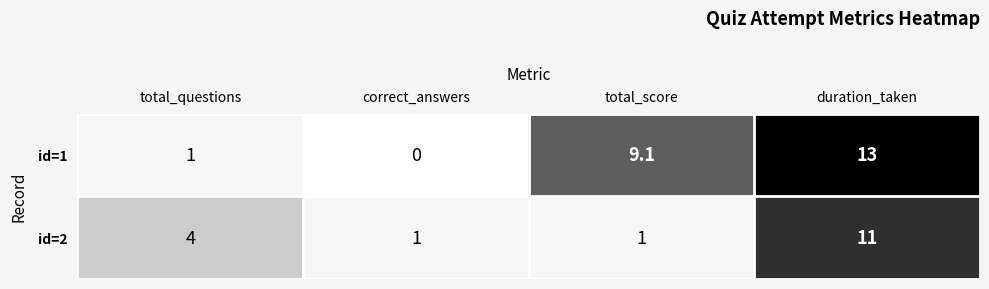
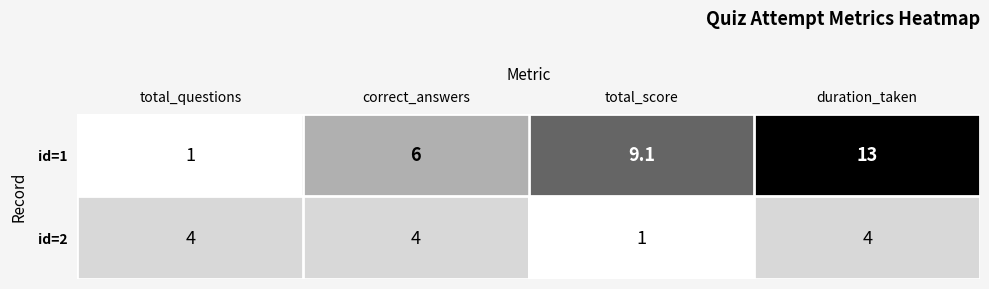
  {
    "id=1": {
      "total_questions": 1,
-     "correct_answers": 0,
+     "correct_answers": 6,
      "total_score": 9.1,
      "duration_taken": 13
    },
    "id=2": {
      "total_questions": 4,
-     "correct_answers": 1,
+     "correct_answers": 4,
      "total_score": 1,
-     "duration_taken": 11
+     "duration_taken": 4
    }
  }
